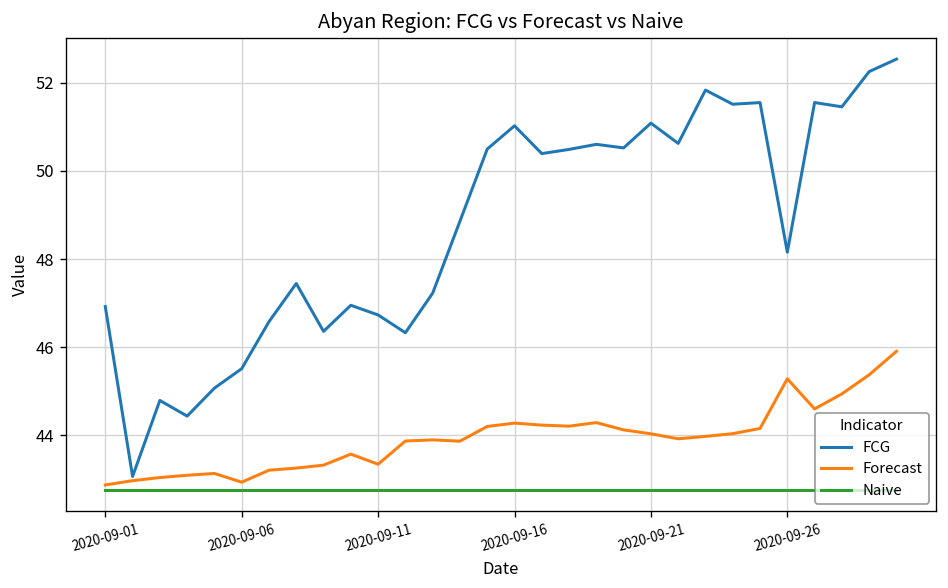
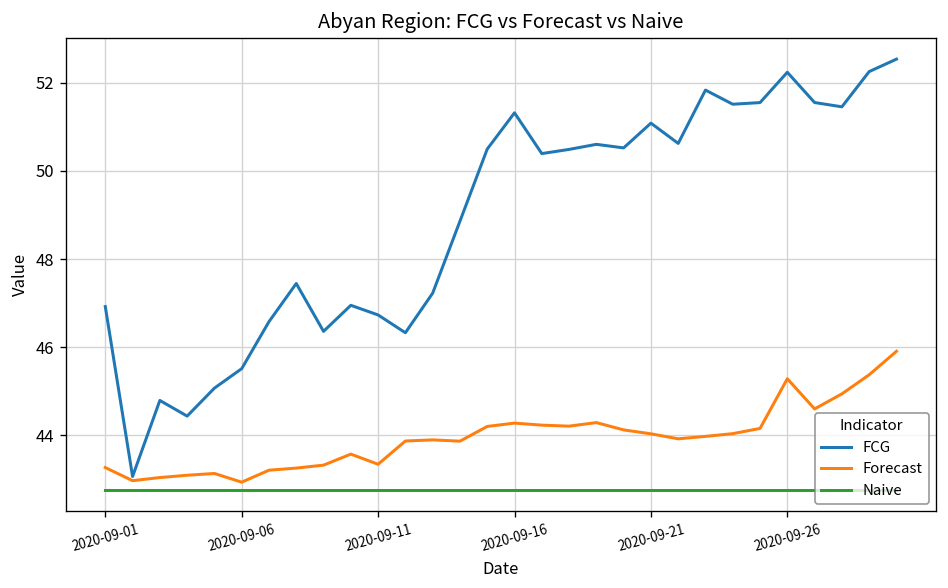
  {
    "FCG": {
      "2020-09-01": 46.9,
      "2020-09-06": 45.5,
      "2020-09-11": 46.7,
-     "2020-09-16": 51.0,
+     "2020-09-16": 51.3,
      "2020-09-21": 51.1,
-     "2020-09-26": 48.2
+     "2020-09-26": 52.2
    },
    "Forecast": {
-     "2020-09-01": 42.9,
+     "2020-09-01": 43.3,
      "2020-09-06": 42.9,
      "2020-09-11": 43.3,
      "2020-09-16": 44.3,
      "2020-09-21": 44.0,
      "2020-09-26": 45.3
    },
    "Naive": {
      "2020-09-01": 42.8,
      "2020-09-06": 42.8,
      "2020-09-11": 42.8,
      "2020-09-16": 42.8,
      "2020-09-21": 42.8,
      "2020-09-26": 42.8
    }
  }
